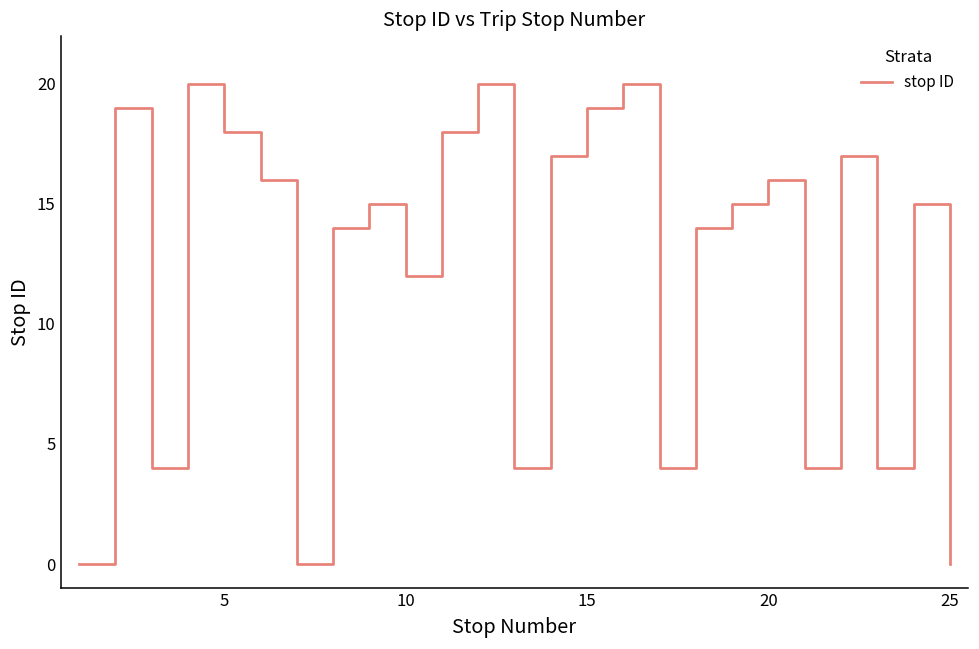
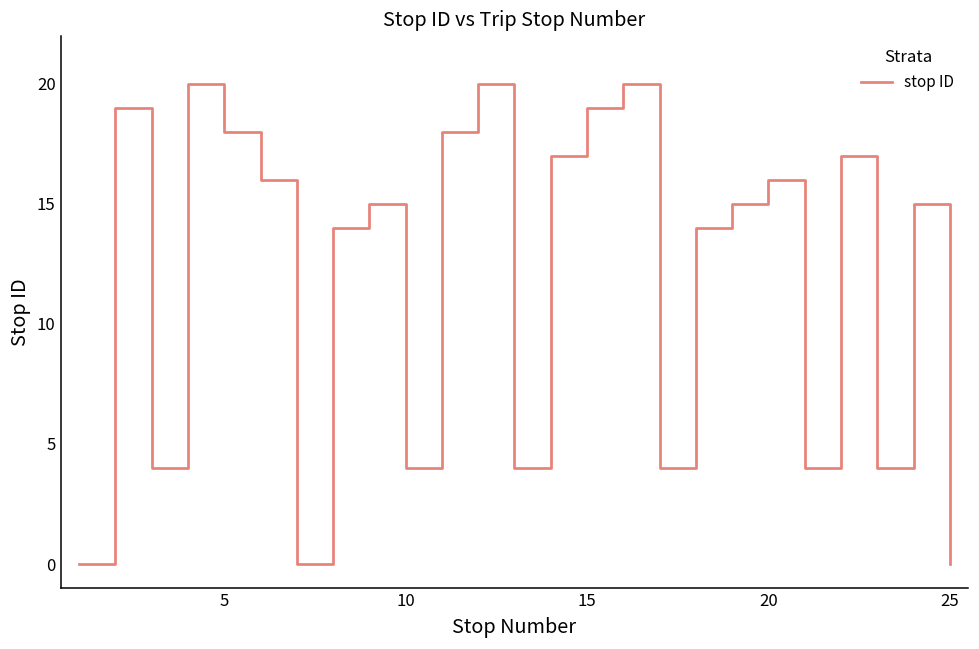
  {
    "5": 18,
-   "10": 12,
+   "10": 4,
    "15": 19,
    "20": 16,
    "25": 0
  }
